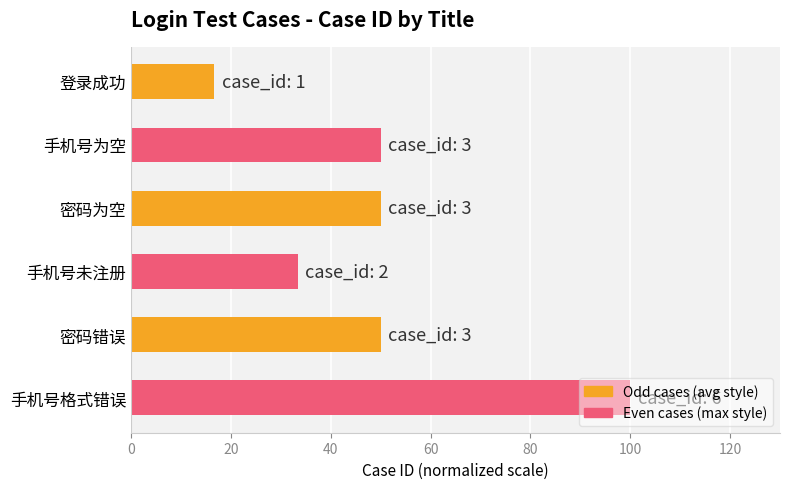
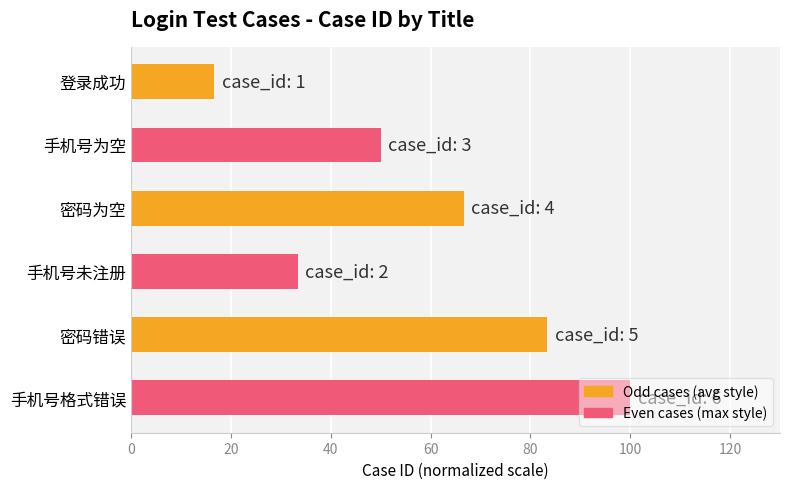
  {
-   "密码为空": 3,
-   "密码错误": 3
+   "密码为空": 4,
+   "密码错误": 5
  }
